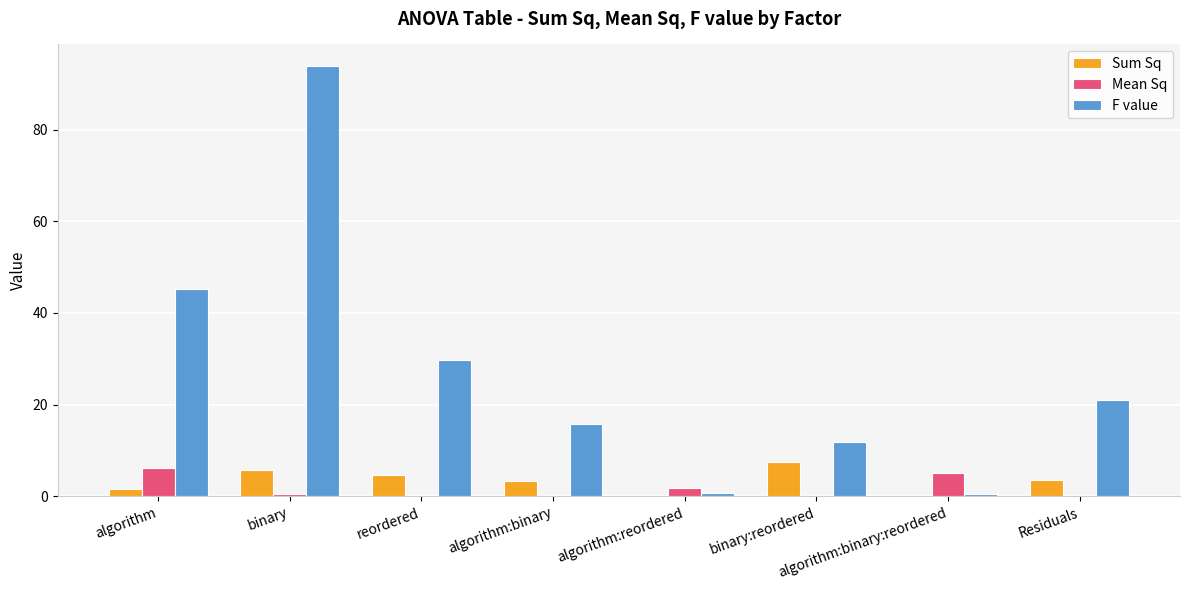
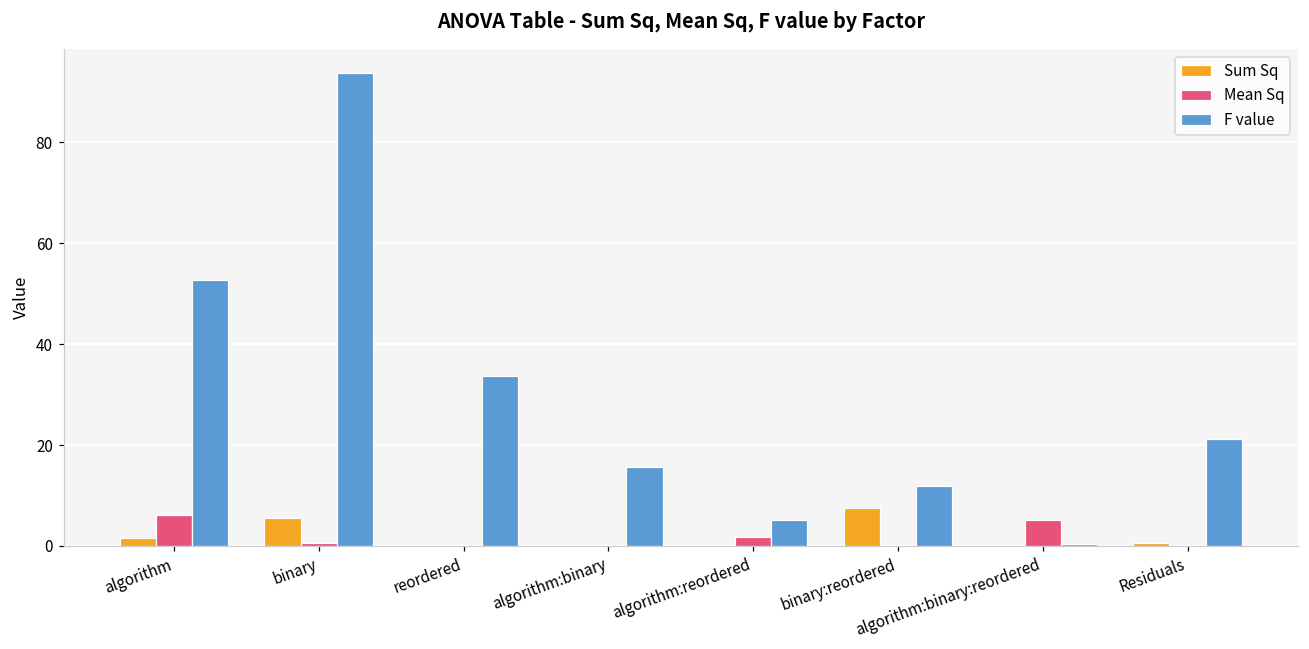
  {
    "Sum Sq": {
      "algorithm": 2,
      "binary": 6,
-     "reordered": 5,
-     "algorithm:binary": 3,
+     "reordered": 0,
+     "algorithm:binary": 0,
      "binary:reordered": 7,
-     "Residuals": 3
+     "Residuals": 1
    },
    "Mean Sq": {
      "algorithm": 6,
      "algorithm:reordered": 2,
      "algorithm:binary:reordered": 5
    },
    "F value": {
-     "algorithm": 45,
+     "algorithm": 53,
      "binary": 94,
-     "reordered": 30,
+     "reordered": 34,
      "algorithm:binary": 16,
-     "algorithm:reordered": 1,
+     "algorithm:reordered": 5,
      "binary:reordered": 12,
      "Residuals": 21
    }
  }
